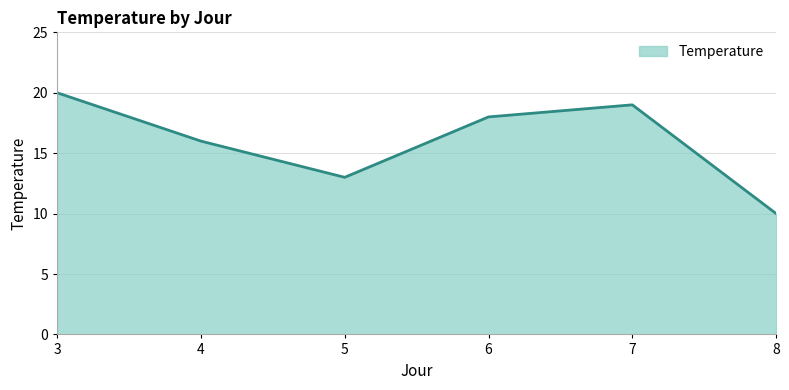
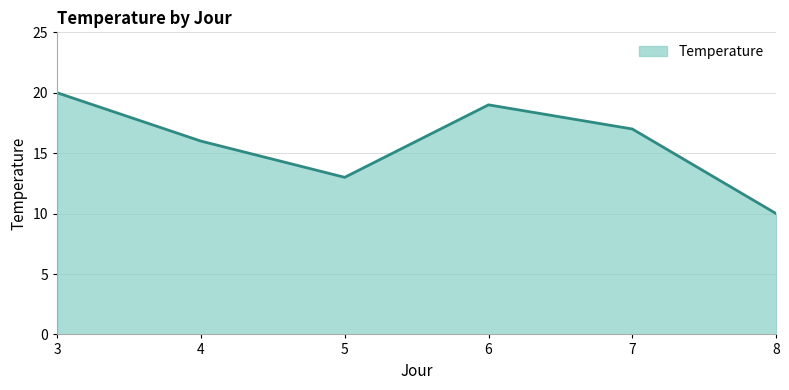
  {
    "3": 20,
    "4": 16,
    "5": 13,
-   "6": 18,
-   "7": 19,
+   "6": 19,
+   "7": 17,
    "8": 10
  }
